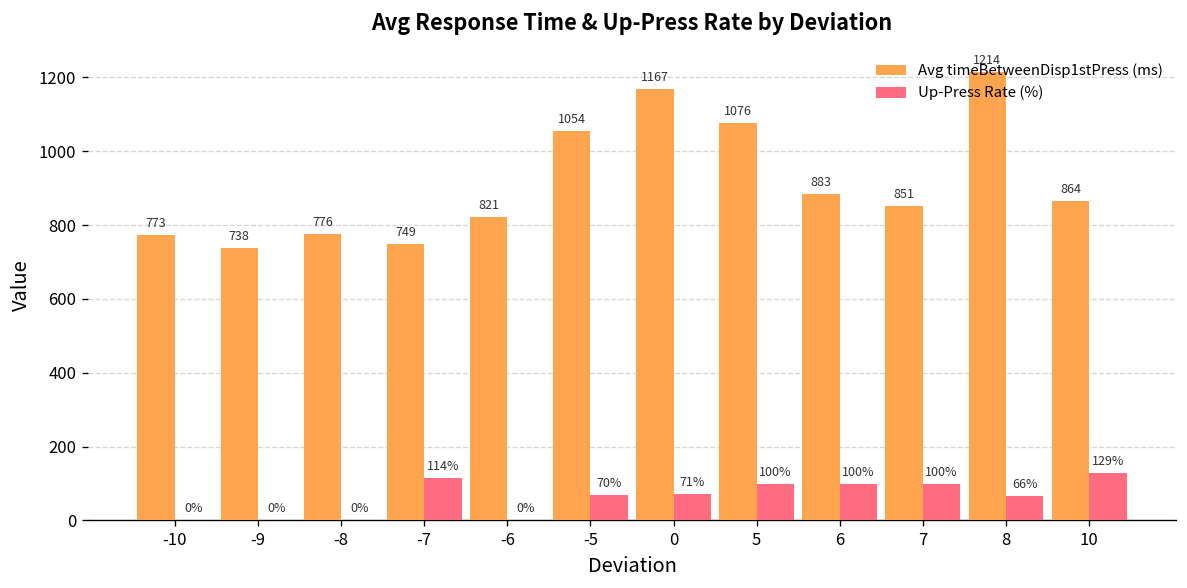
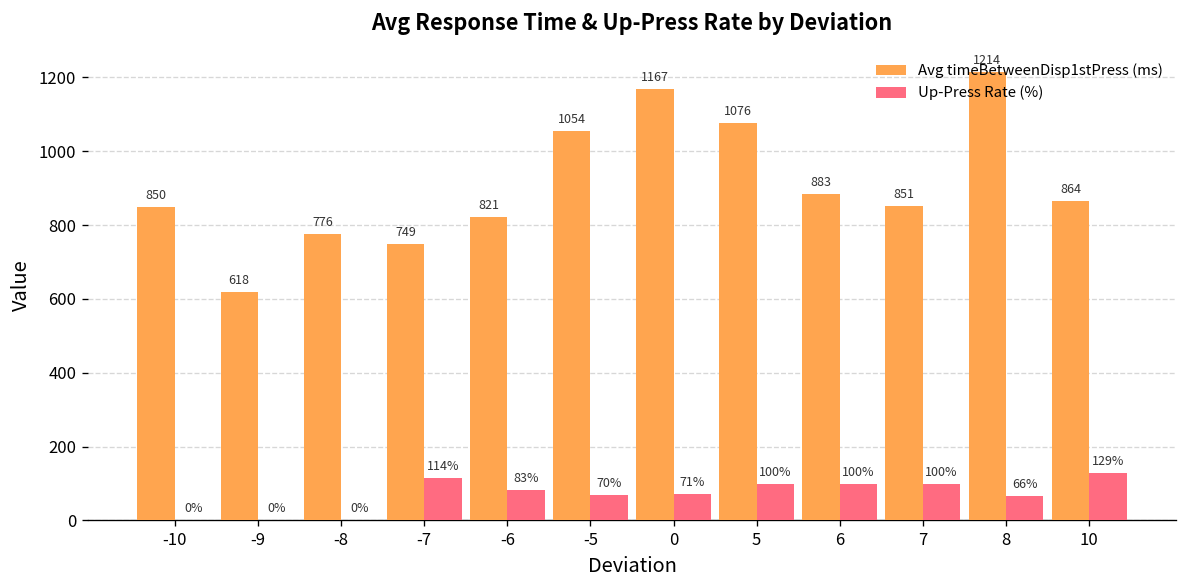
  {
    "Avg timeBetweenDisp1stPress (ms)": {
-     "-10": "773",
-     "-9": "738",
+     "-10": "850",
+     "-9": "618",
      "-8": "776",
      "-7": "749",
      "-6": "821",
      "-5": "1054",
      "0": "1167",
      "5": "1076",
      "6": "883",
      "7": "851",
      "8": "1214",
      "10": "864"
    },
    "Up-Press Rate (%)": {
      "-10": "0%",
      "-9": "0%",
      "-8": "0%",
      "-7": "114%",
-     "-6": "0%",
+     "-6": "83%",
      "-5": "70%",
      "0": "71%",
      "5": "100%",
      "6": "100%",
      "7": "100%",
      "8": "66%",
      "10": "129%"
    }
  }
